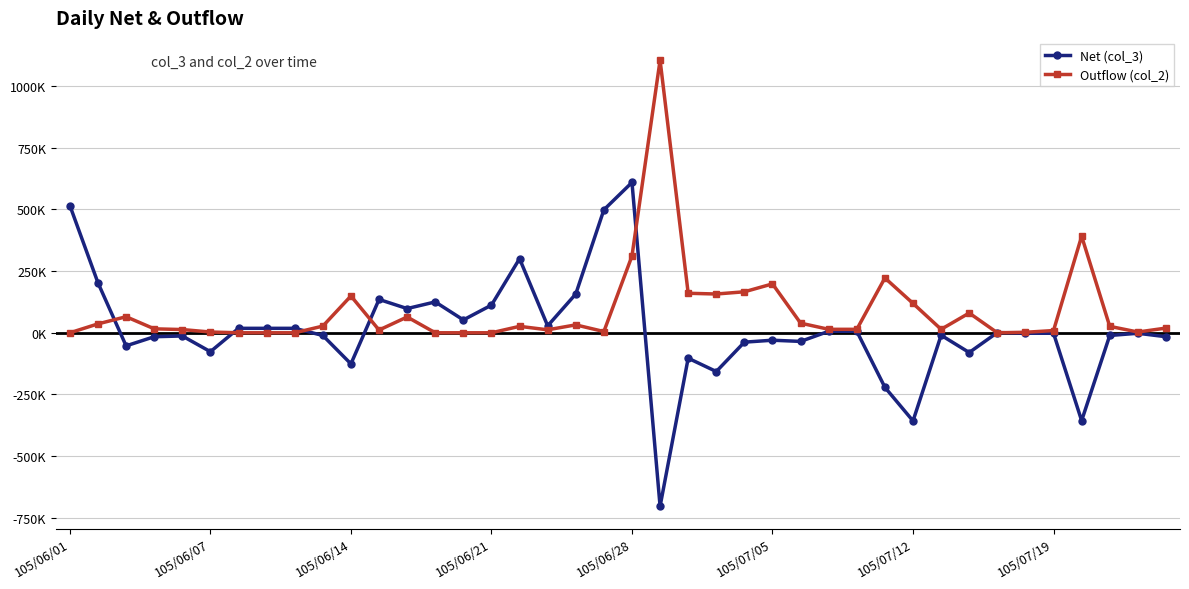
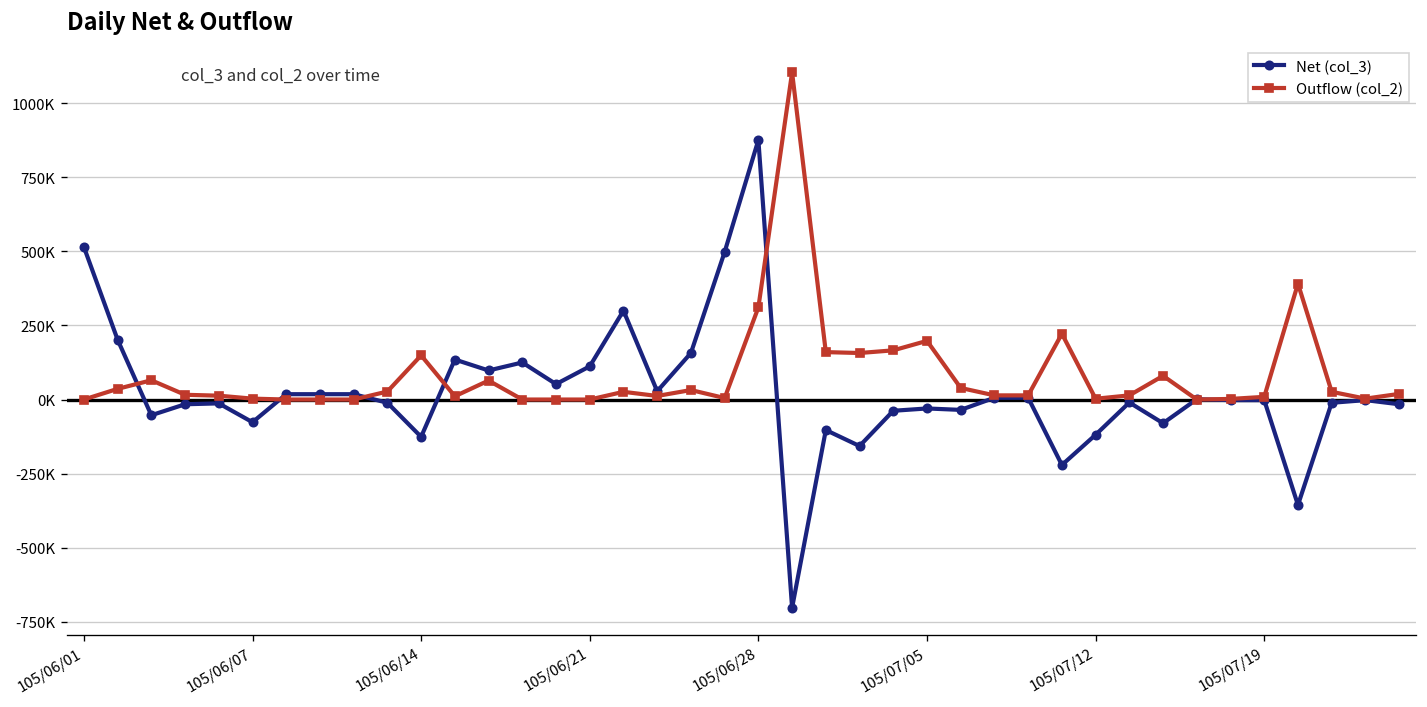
  {
    "Net (col_3)": {
      "105/06/01": 520000,
      "105/06/07": -80000,
      "105/06/14": -130000,
      "105/06/21": 110000,
-     "105/06/28": 610000,
+     "105/06/28": 880000,
      "105/07/05": -30000,
-     "105/07/12": -360000,
+     "105/07/12": -120000,
      "105/07/19": 0
    },
    "Outflow (col_2)": {
      "105/06/01": 0,
      "105/06/07": 0,
      "105/06/14": 150000,
      "105/06/21": 0,
      "105/06/28": 310000,
      "105/07/05": 200000,
-     "105/07/12": 120000,
+     "105/07/12": 0,
      "105/07/19": 10000
    }
  }
